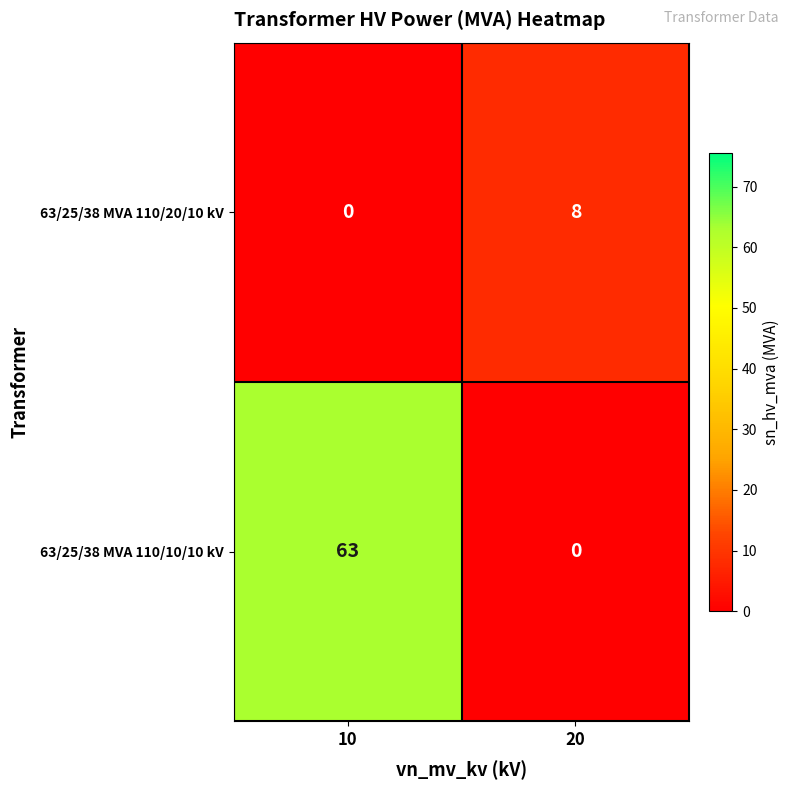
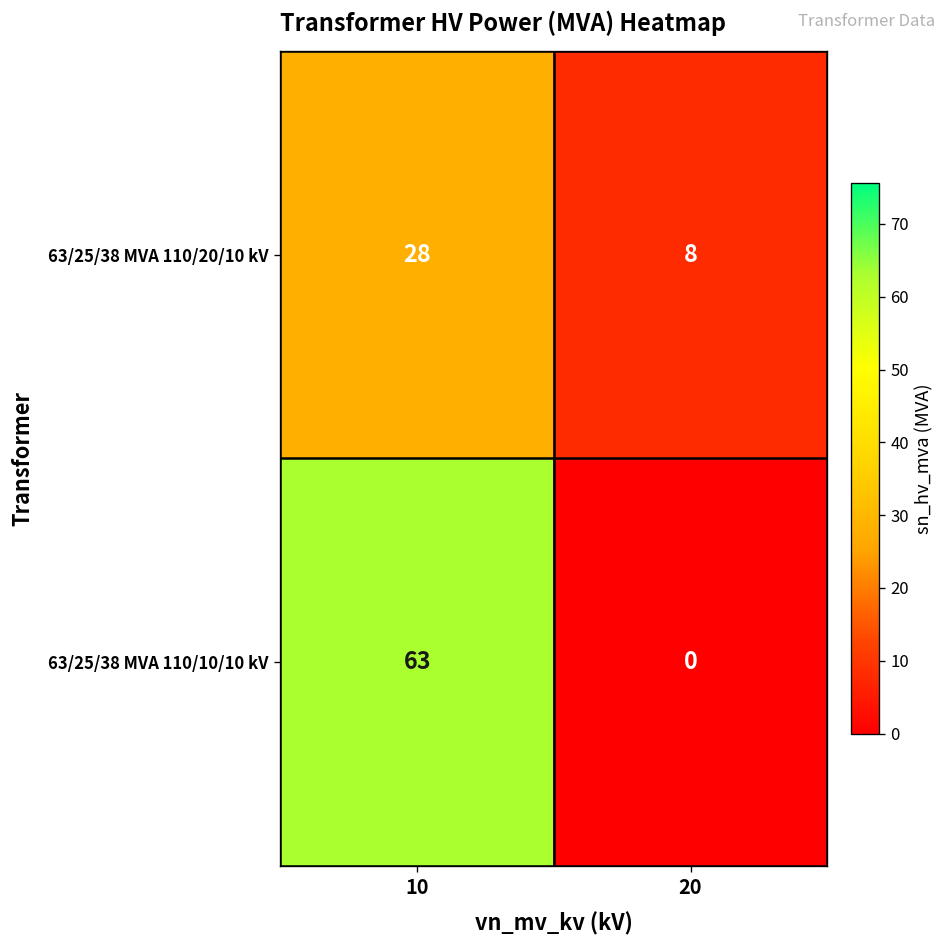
  {
    "63/25/38 MVA 110/20/10 kV": {
-     "10": 0,
+     "10": 28,
      "20": 8
    },
    "63/25/38 MVA 110/10/10 kV": {
      "10": 63,
      "20": 0
    }
  }
